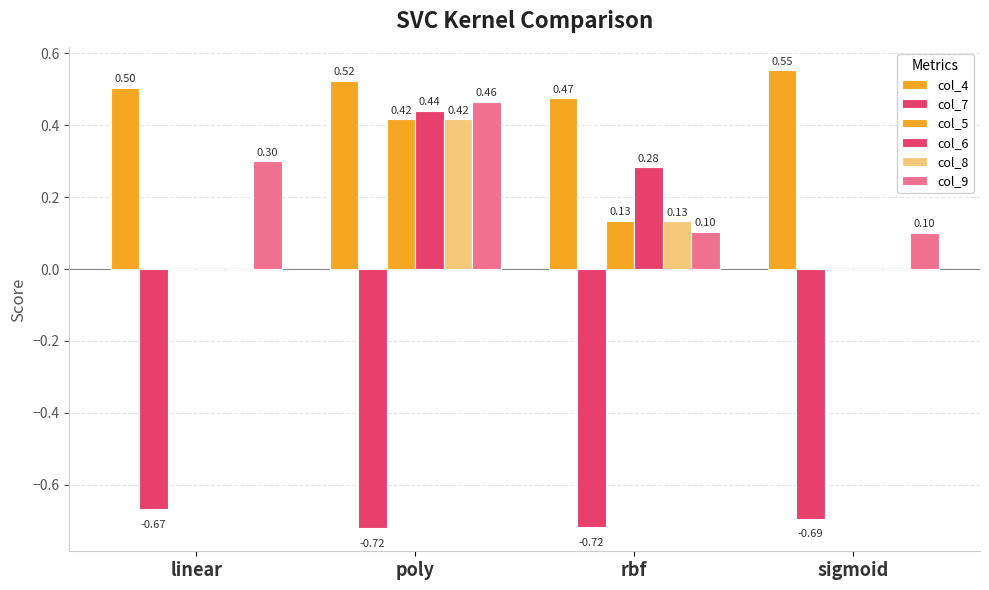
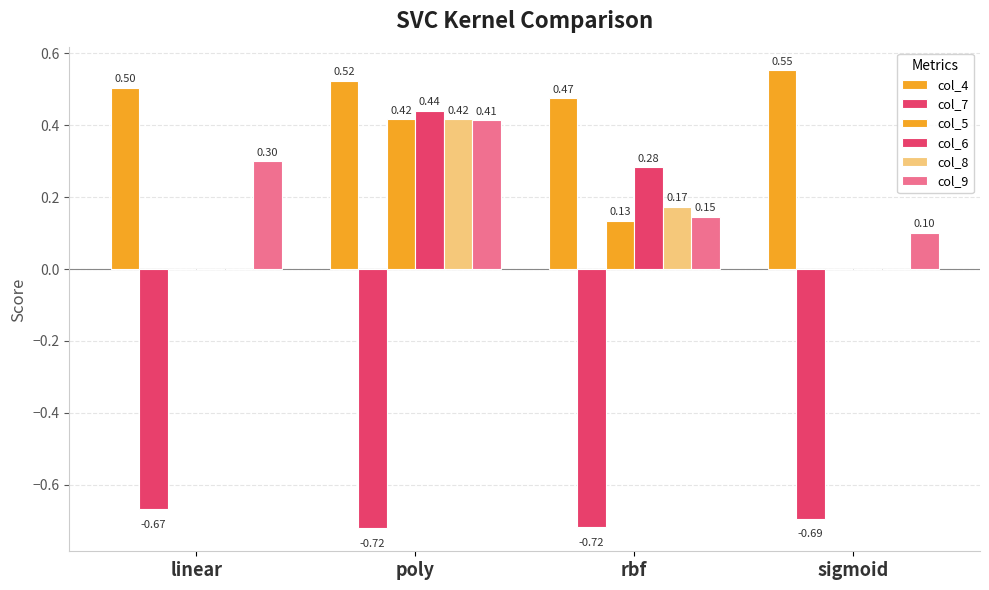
  {
    "col_8": {
      "poly": 0.42,
-     "rbf": 0.13
+     "rbf": 0.17
    },
    "col_9": {
      "linear": 0.30,
-     "poly": 0.46,
-     "rbf": 0.10,
+     "poly": 0.41,
+     "rbf": 0.15,
      "sigmoid": 0.10
    }
  }
